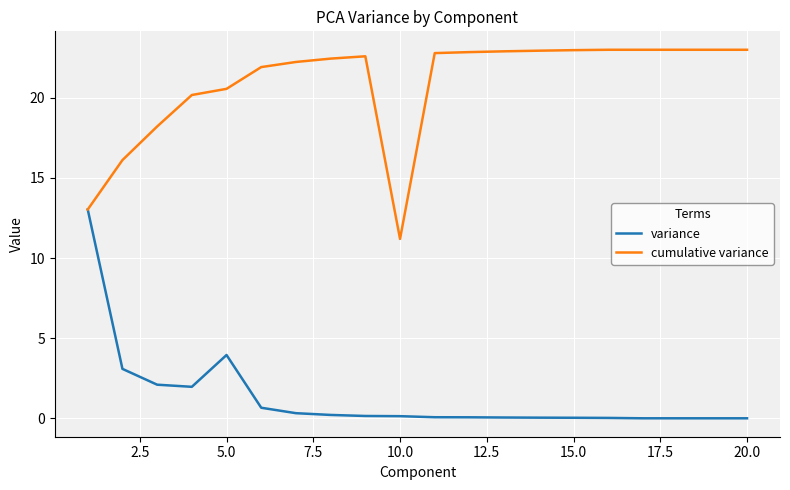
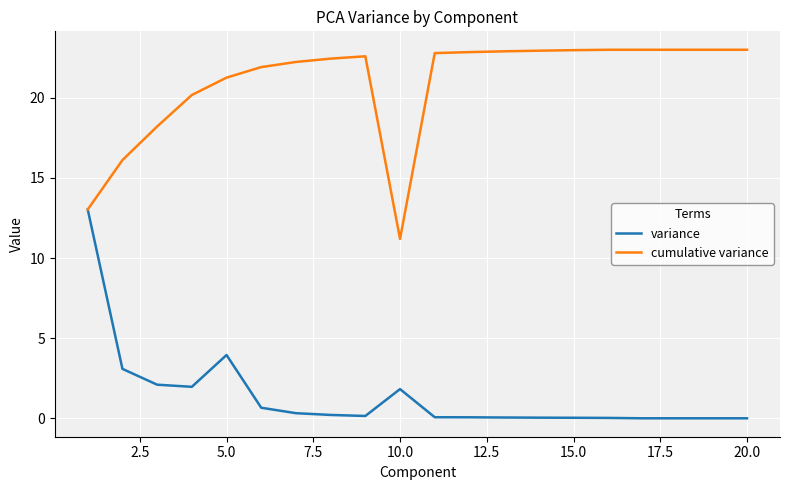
  {
    "variance": {
      "5.0": 3.9,
-     "10.0": 0.1,
+     "10.0": 1.8,
      "15.0": 0.0,
      "20.0": 0.0
    },
    "cumulative variance": {
-     "5.0": 20.6,
+     "5.0": 21.3,
      "10.0": 11.2,
      "15.0": 23.0,
      "20.0": 23.0
    }
  }
